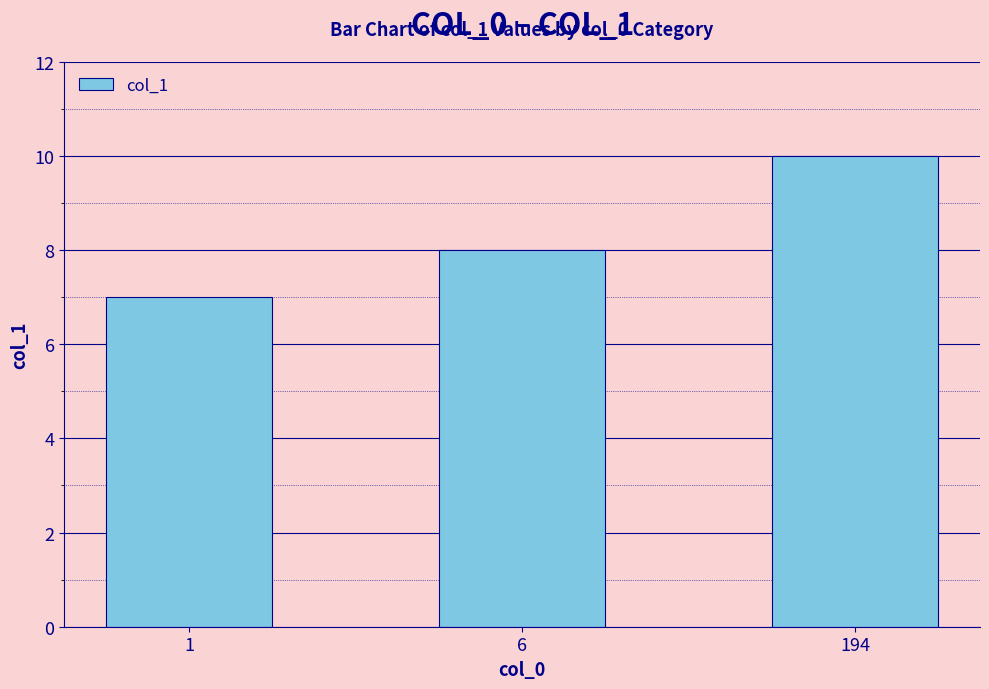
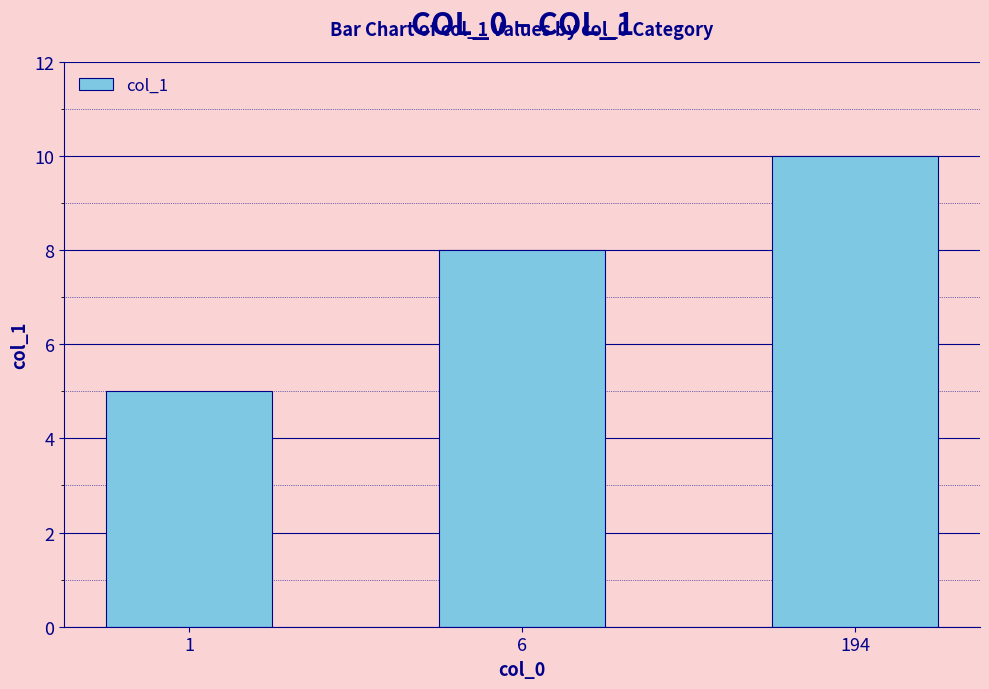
  {
-   "1": 7,
+   "1": 5,
    "6": 8,
    "194": 10
  }
